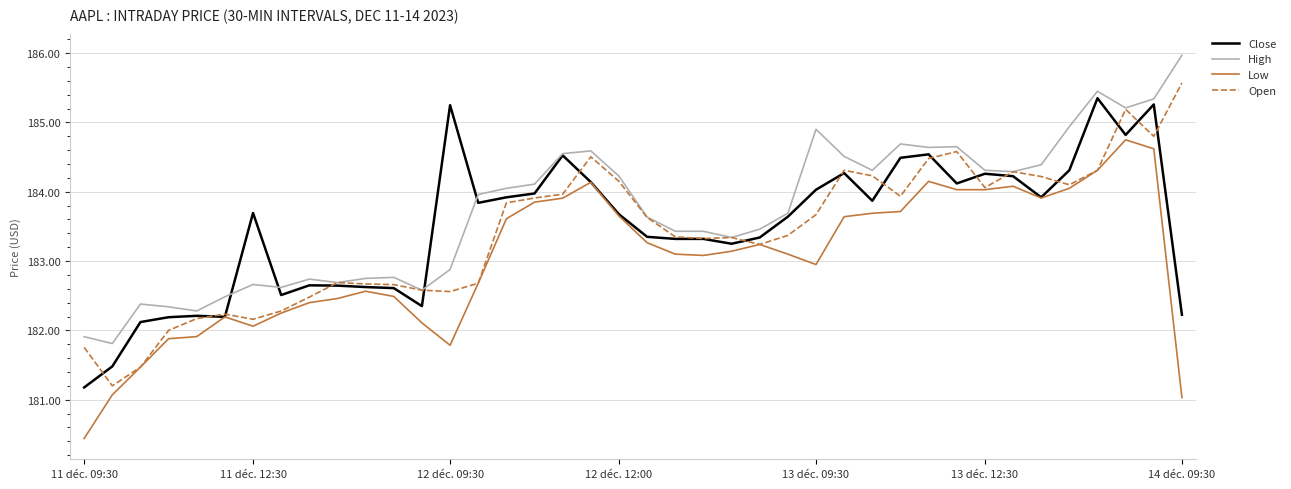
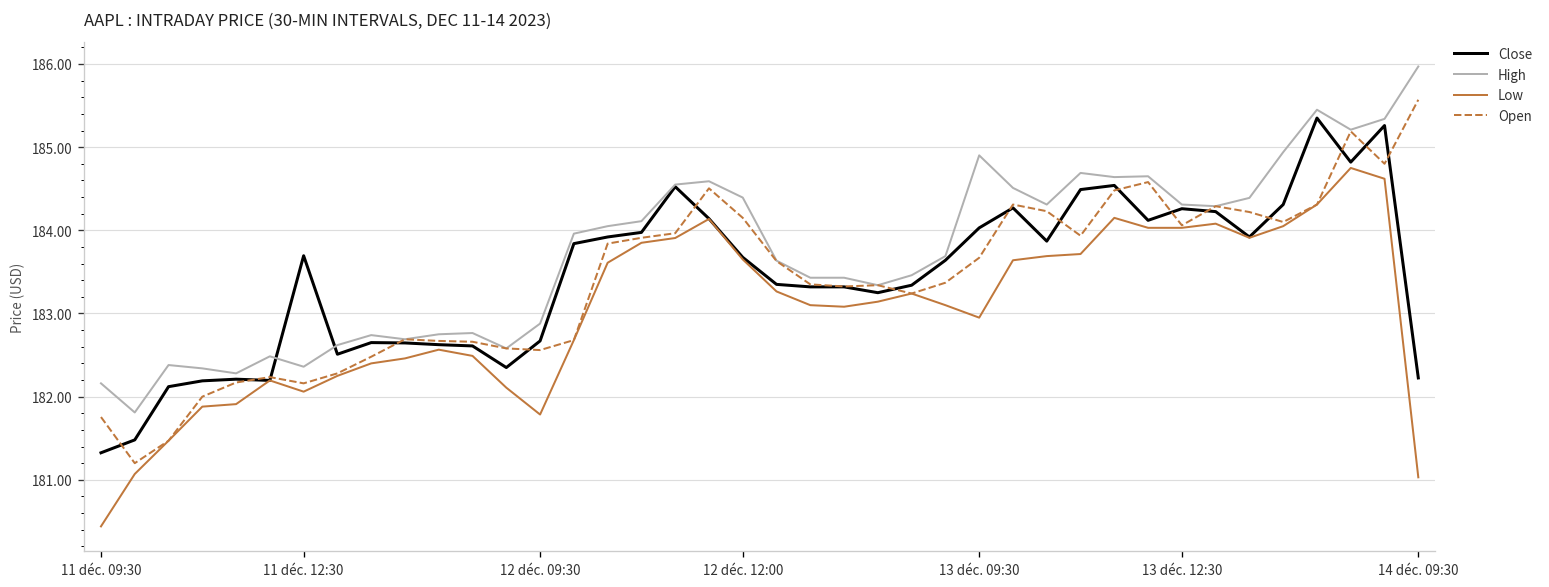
  {
    "Close": {
-     "11 déc. 09:30": 181.2,
+     "11 déc. 09:30": 181.3,
      "11 déc. 12:30": 183.7,
-     "12 déc. 09:30": 185.2,
+     "12 déc. 09:30": 182.7,
      "13 déc. 09:30": 184.0,
      "13 déc. 12:30": 184.3,
      "14 déc. 09:30": 182.2
    },
    "High": {
-     "11 déc. 09:30": 181.9,
-     "11 déc. 12:30": 182.7,
+     "11 déc. 09:30": 182.2,
+     "11 déc. 12:30": 182.4,
      "12 déc. 09:30": 182.9,
-     "12 déc. 12:00": 184.2,
+     "12 déc. 12:00": 184.4,
      "13 déc. 09:30": 184.9,
      "13 déc. 12:30": 184.3,
      "14 déc. 09:30": 186.0
    }
  }
